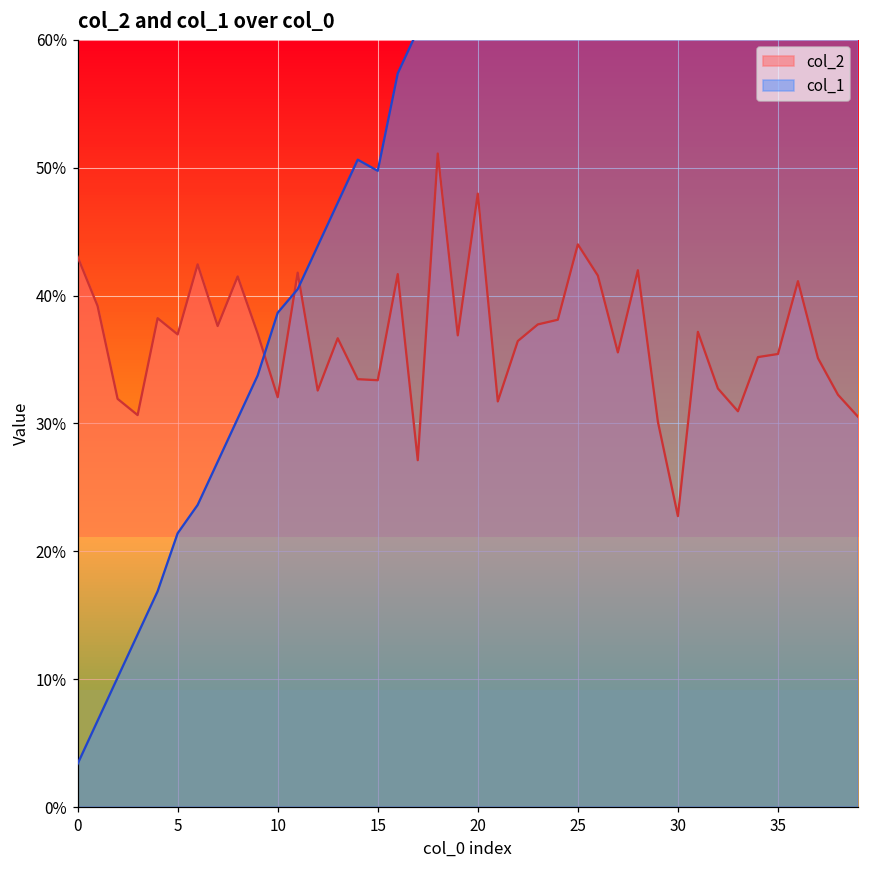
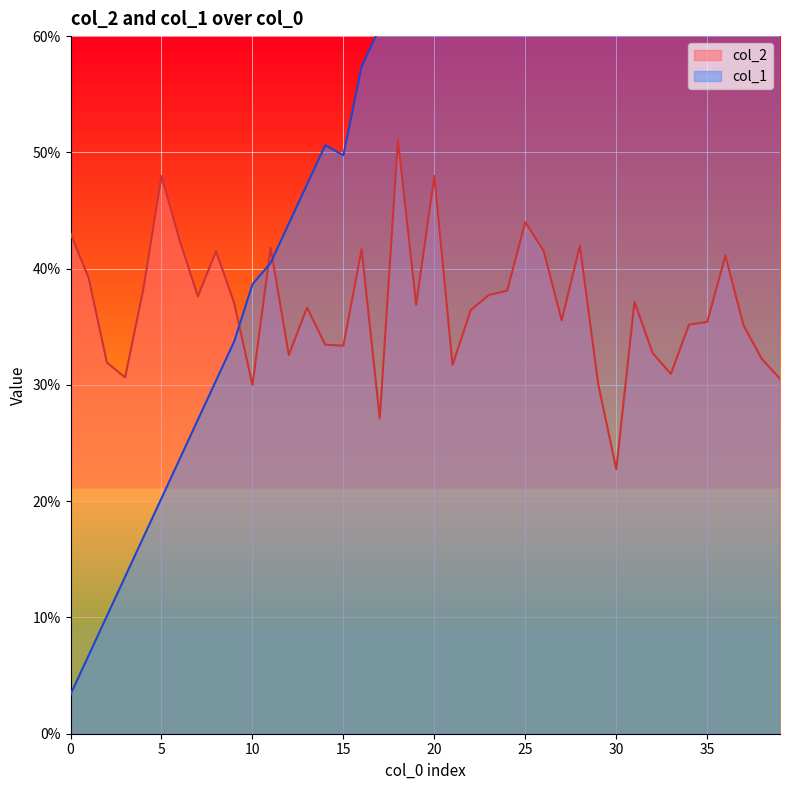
  {
    "col_2": {
      "0": "43.0%",
-     "5": "37.0%",
-     "10": "32.1%",
+     "5": "48.0%",
+     "10": "30.0%",
      "15": "33.4%",
      "20": "48.0%",
      "25": "44.0%",
      "30": "22.8%",
      "35": "35.4%"
    },
    "col_1": {
      "0": "3.4%",
-     "5": "21.4%",
+     "5": "20.2%",
      "10": "38.7%",
      "15": "49.7%"
    }
  }
